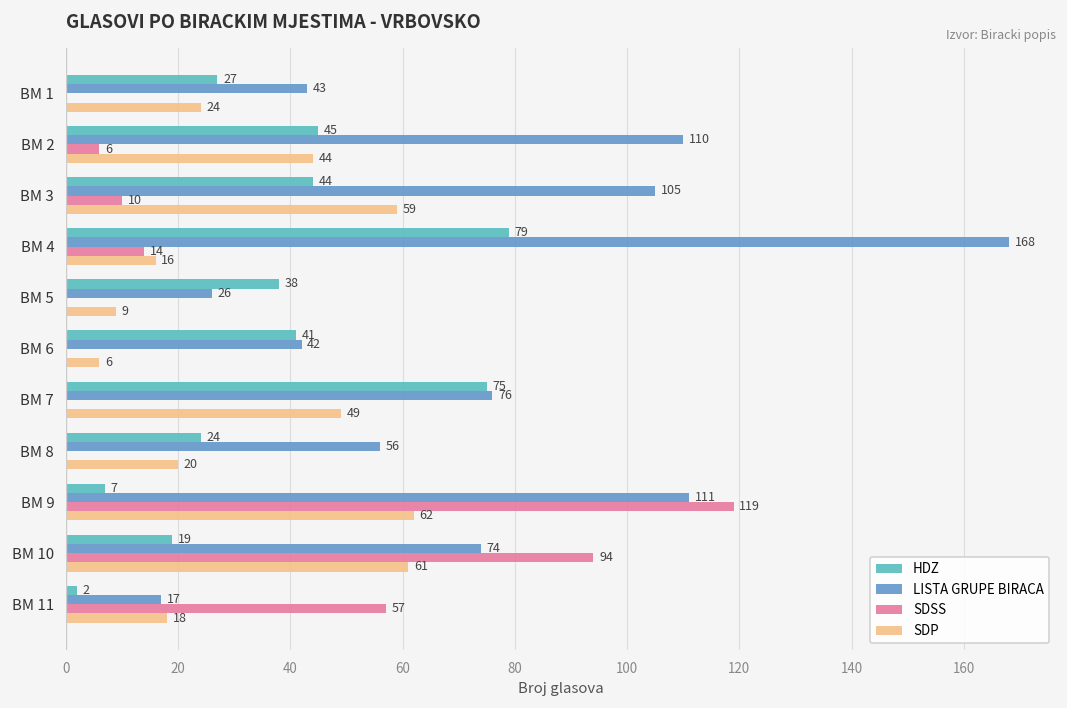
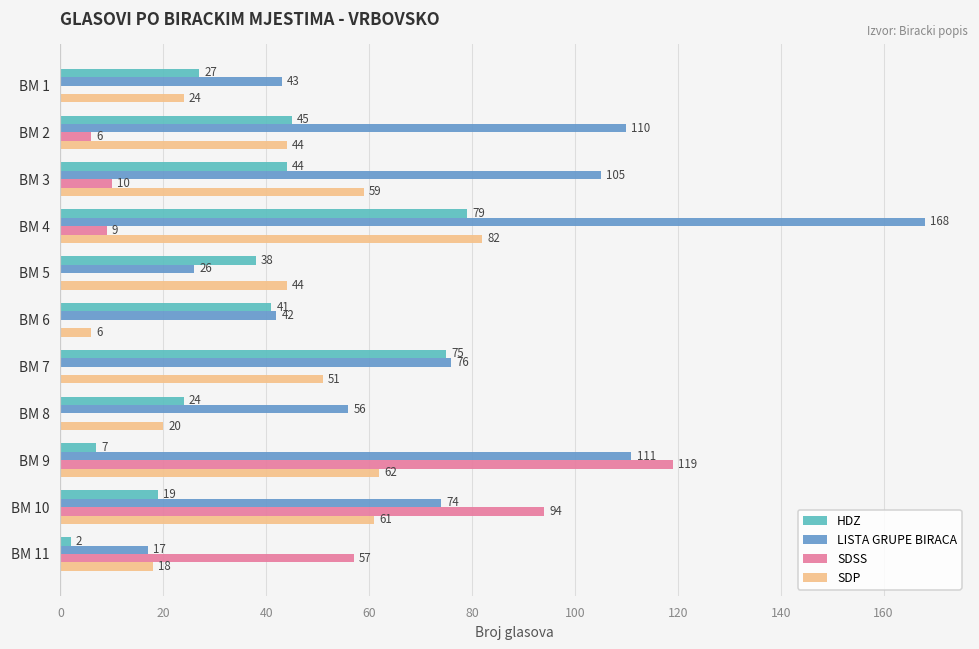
  {
    "SDSS": {
      "BM 2": 6,
      "BM 3": 10,
-     "BM 4": 14,
+     "BM 4": 9,
      "BM 9": 119,
      "BM 10": 94,
      "BM 11": 57
    },
    "SDP": {
      "BM 1": 24,
      "BM 2": 44,
      "BM 3": 59,
-     "BM 4": 16,
-     "BM 5": 9,
+     "BM 4": 82,
+     "BM 5": 44,
      "BM 6": 6,
-     "BM 7": 49,
+     "BM 7": 51,
      "BM 8": 20,
      "BM 9": 62,
      "BM 10": 61,
      "BM 11": 18
    }
  }
